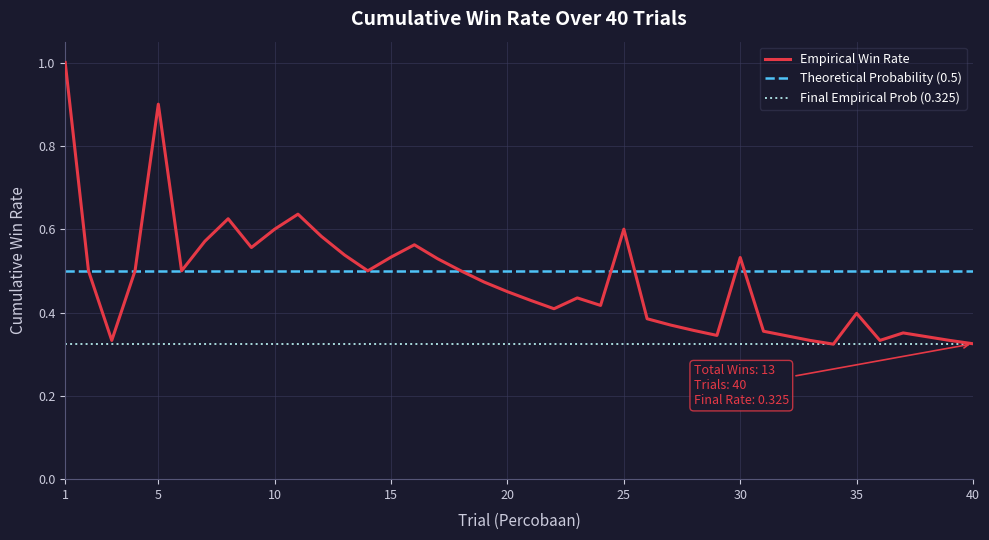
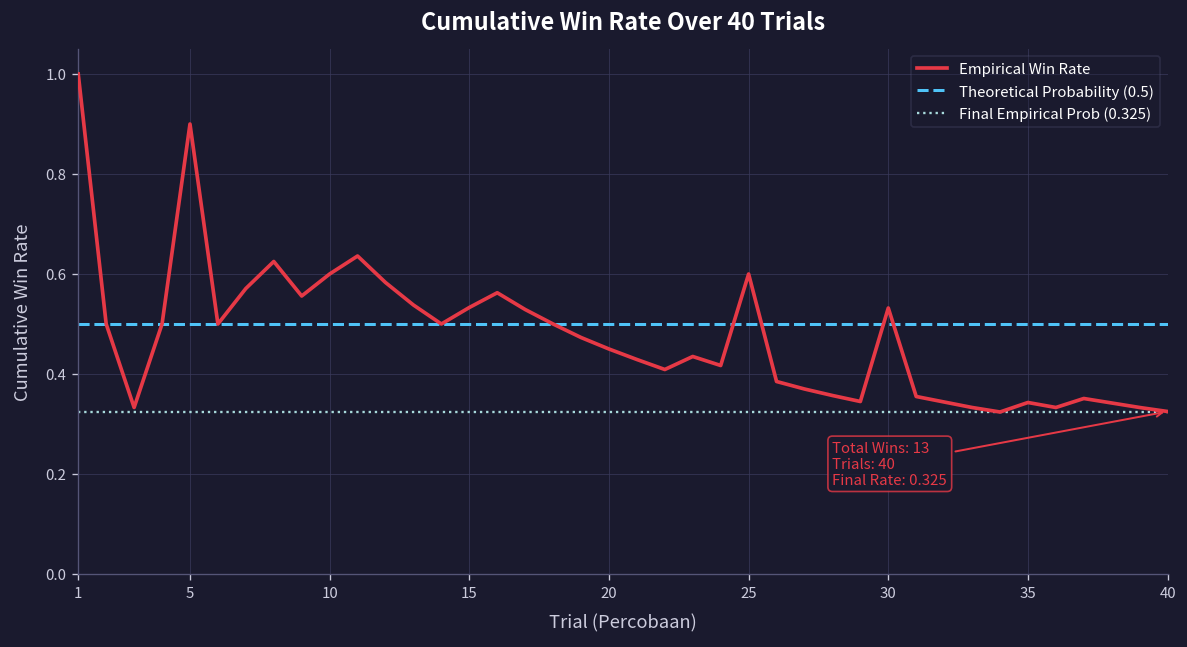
  {
    "Empirical Win Rate": {
      "1": 1.00,
      "5": 0.90,
      "10": 0.60,
      "15": 0.53,
      "20": 0.45,
      "25": 0.60,
      "30": 0.53,
-     "35": 0.40
+     "35": 0.34
    },
    "Theoretical Probability (0.5)": {
      "1": 0.50,
      "5": 0.50,
      "10": 0.50,
      "15": 0.50,
      "20": 0.50,
      "25": 0.50,
      "30": 0.50,
      "35": 0.50,
      "40": 0.50
    },
    "Final Empirical Prob (0.325)": {
      "1": 0.33,
      "5": 0.33,
      "10": 0.33,
      "15": 0.33,
      "20": 0.33,
      "25": 0.33
    }
  }
